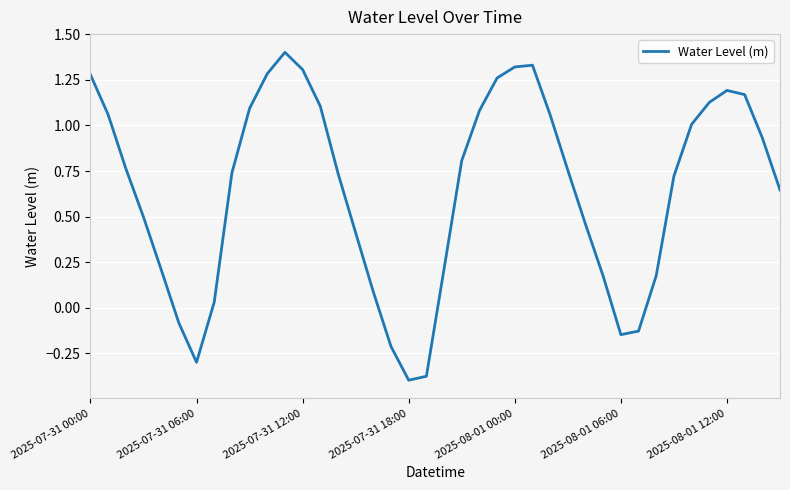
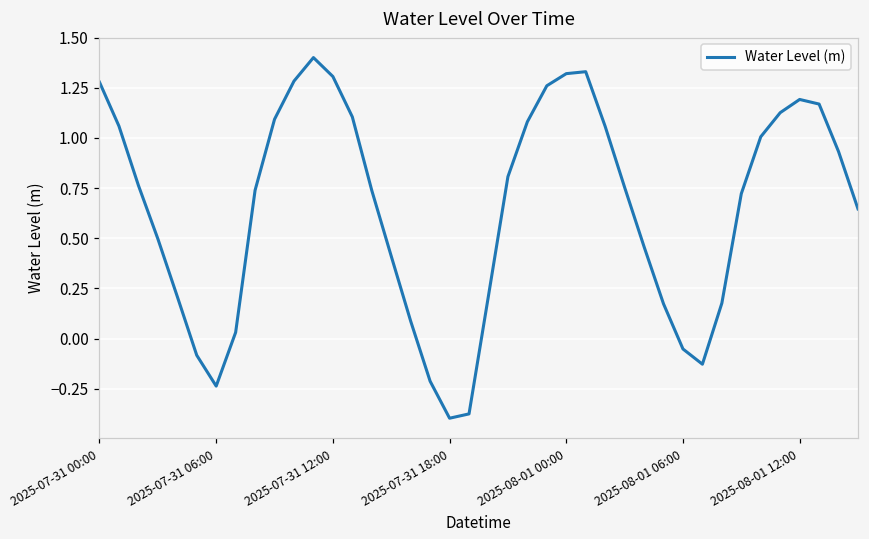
  {
    "2025-07-31 00:00": 1.28,
-   "2025-07-31 06:00": -0.30,
+   "2025-07-31 06:00": -0.24,
    "2025-07-31 12:00": 1.31,
    "2025-07-31 18:00": -0.40,
    "2025-08-01 00:00": 1.32,
-   "2025-08-01 06:00": -0.15,
+   "2025-08-01 06:00": -0.05,
    "2025-08-01 12:00": 1.19
  }
